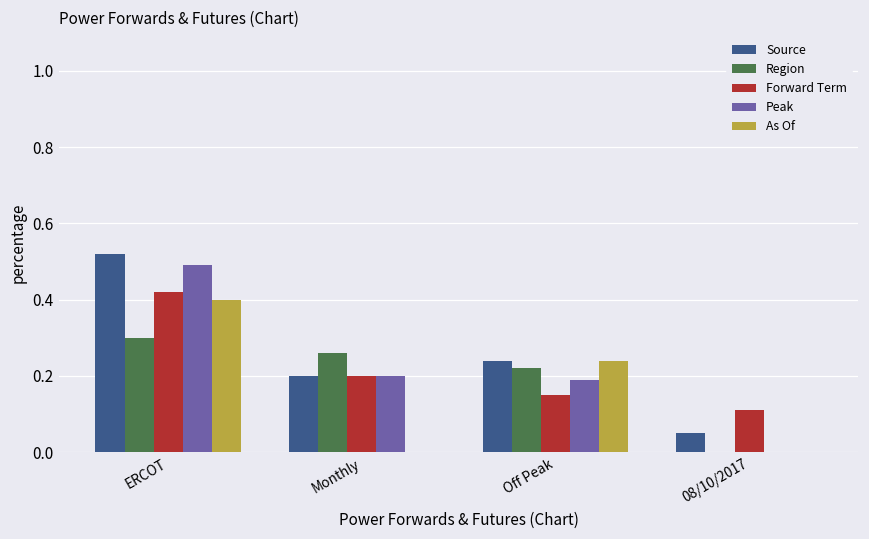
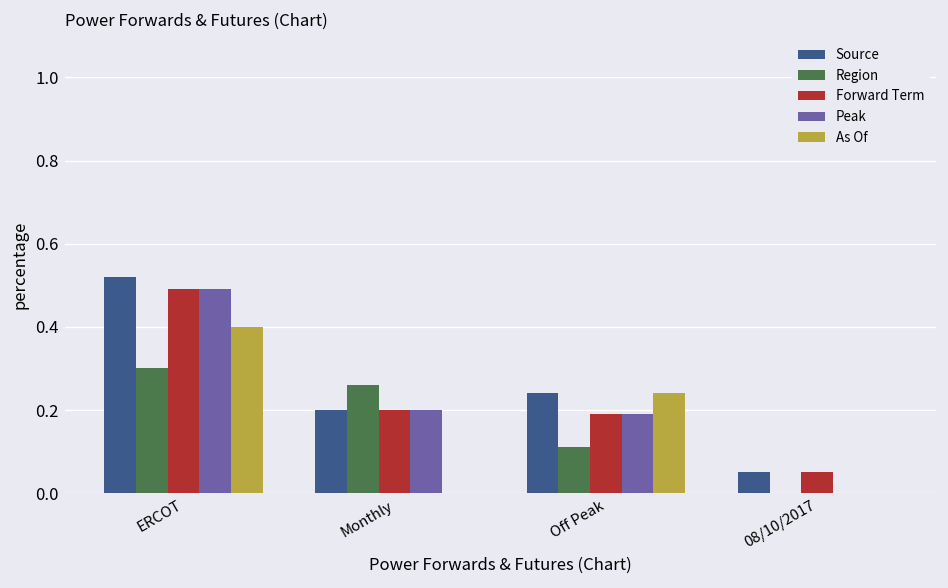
  {
    "Region": {
      "ERCOT": 0.30,
      "Monthly": 0.26,
-     "Off Peak": 0.22,
+     "Off Peak": 0.11,
      "08/10/2017": 0.00
    },
    "Forward Term": {
-     "ERCOT": 0.42,
+     "ERCOT": 0.49,
      "Monthly": 0.20,
-     "Off Peak": 0.15,
-     "08/10/2017": 0.11
+     "Off Peak": 0.19,
+     "08/10/2017": 0.05
    },
    "As Of": {
      "ERCOT": 0.40,
      "Monthly": 0.00,
      "Off Peak": 0.24,
      "08/10/2017": 0.00
    }
  }
